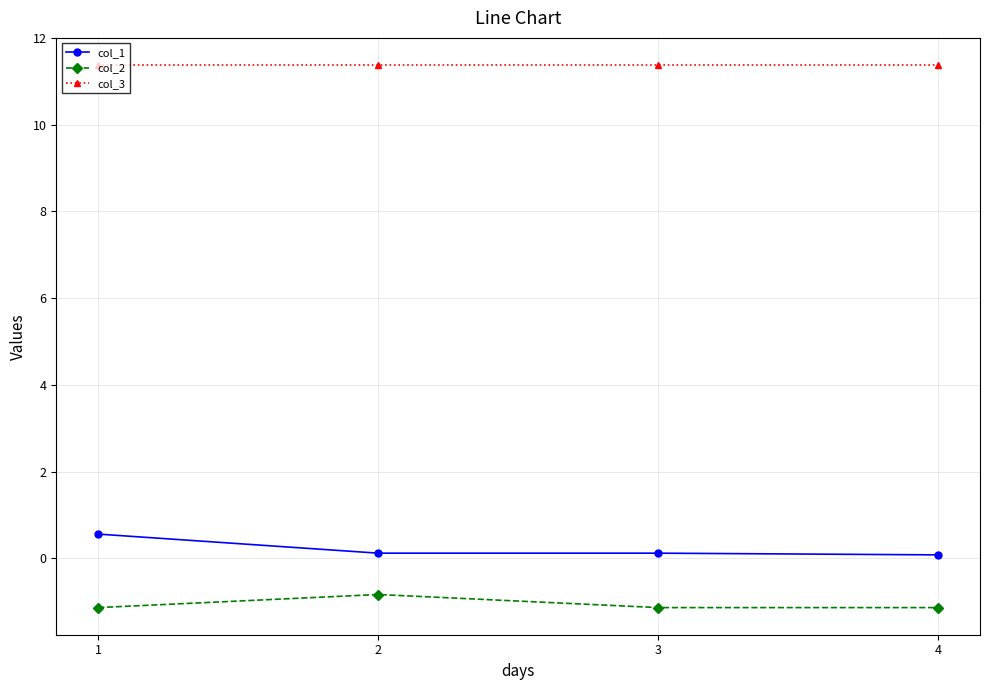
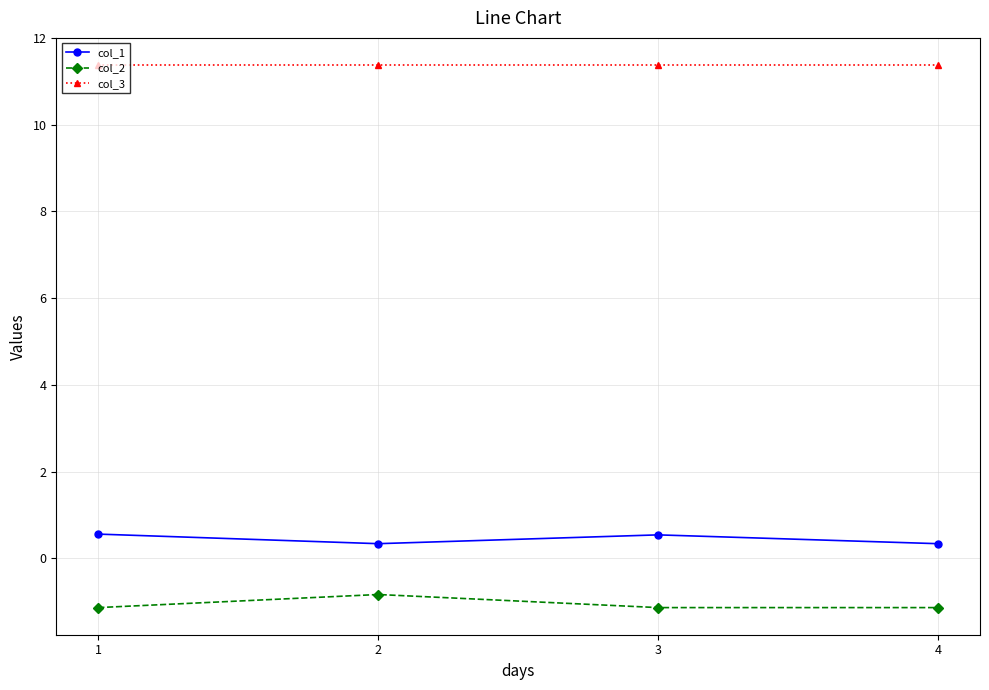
  {
    "col_1": {
      "1": 0.6,
-     "2": 0.1,
-     "3": 0.1,
-     "4": 0.1
+     "2": 0.3,
+     "3": 0.5,
+     "4": 0.3
    },
    "col_2": {
      "1": -1.1,
      "2": -0.8,
      "3": -1.1,
      "4": -1.1
    },
    "col_3": {
      "2": 11.4,
      "3": 11.4,
      "4": 11.4
    }
  }
